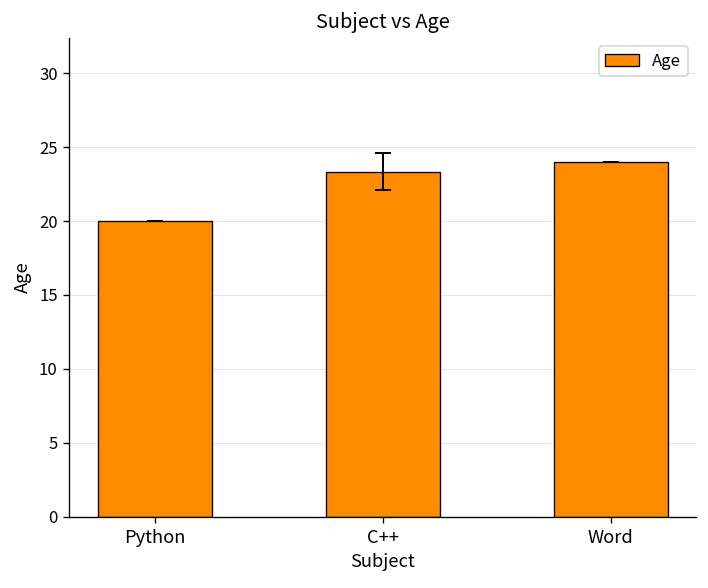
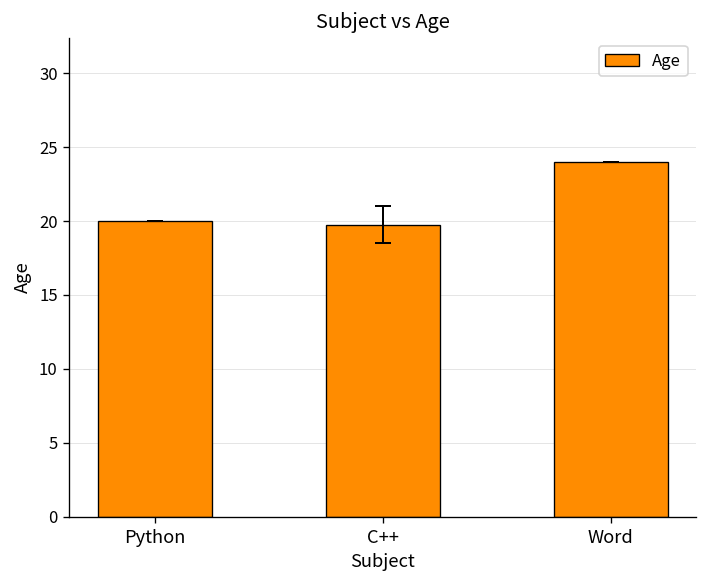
  {
    "Age": {
      "Python": 20.0,
-     "C++": 23.3,
+     "C++": 19.7,
      "Word": 24.0
    }
  }
